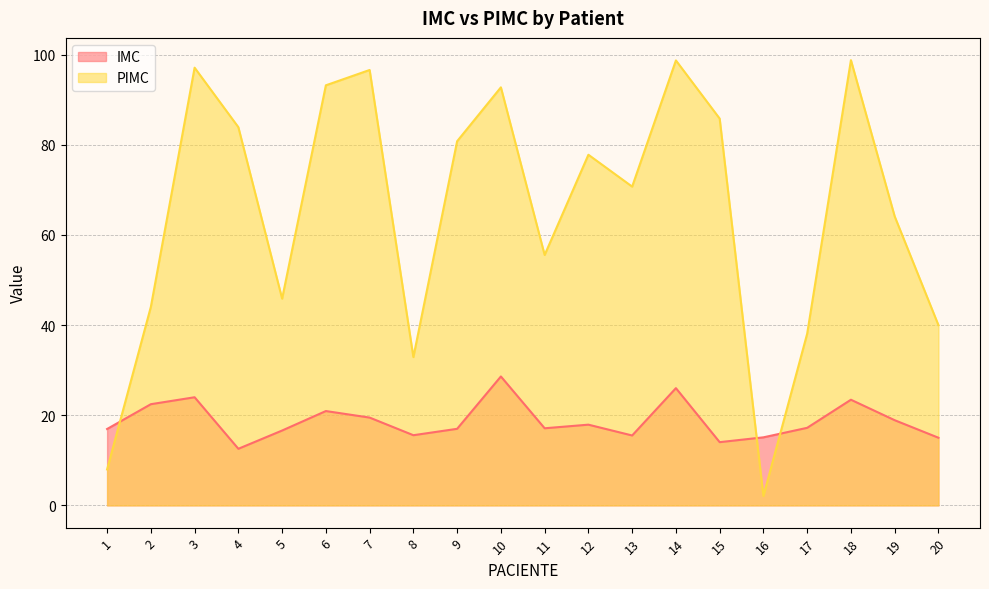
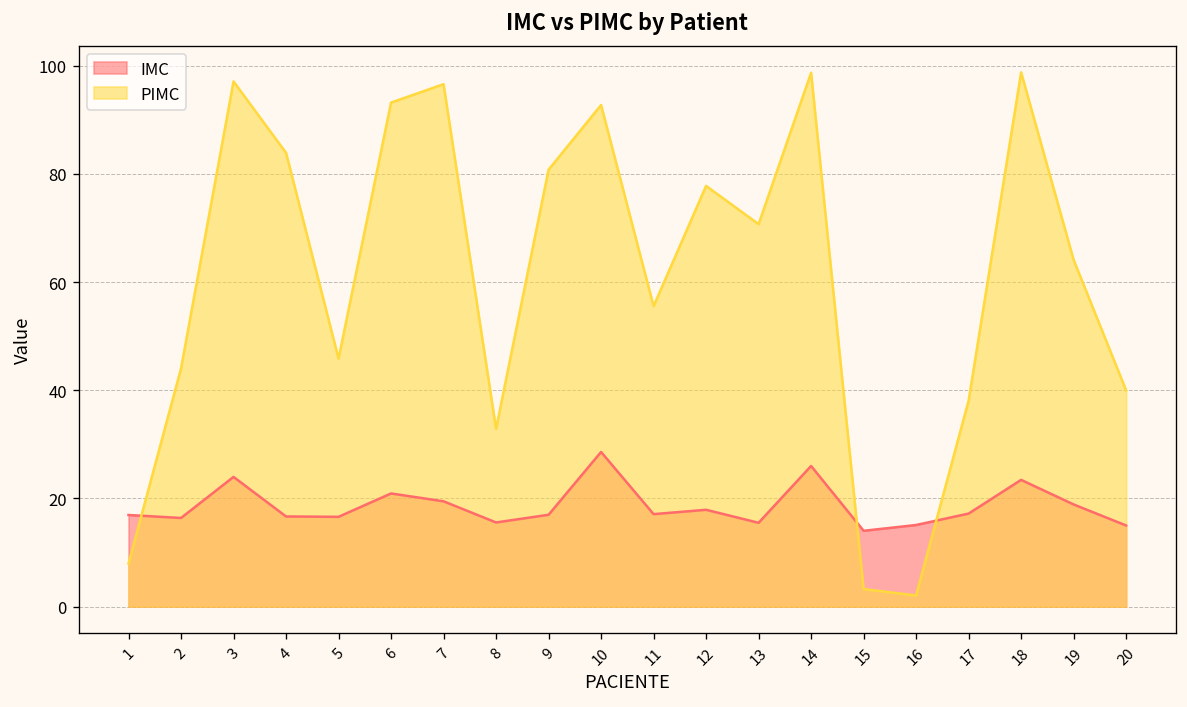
  {
    "IMC": {
      "1": 17,
-     "2": 22,
+     "2": 16,
      "3": 24,
-     "4": 13,
+     "4": 17,
      "5": 17,
      "6": 21,
      "7": 19,
      "8": 16,
      "9": 17,
      "10": 29,
      "11": 17,
      "12": 18,
      "13": 16,
      "14": 26,
      "15": 14,
      "16": 15,
      "17": 17,
      "18": 23,
      "19": 19,
      "20": 15
    },
    "PIMC": {
      "1": 8,
      "2": 44,
      "3": 97,
      "4": 84,
      "5": 46,
      "6": 93,
      "7": 97,
      "8": 33,
      "9": 81,
      "10": 93,
      "11": 56,
      "12": 78,
      "13": 71,
      "14": 99,
-     "15": 86,
+     "15": 3,
      "16": 2,
      "17": 38,
      "18": 99,
      "19": 64,
      "20": 40
    }
  }
